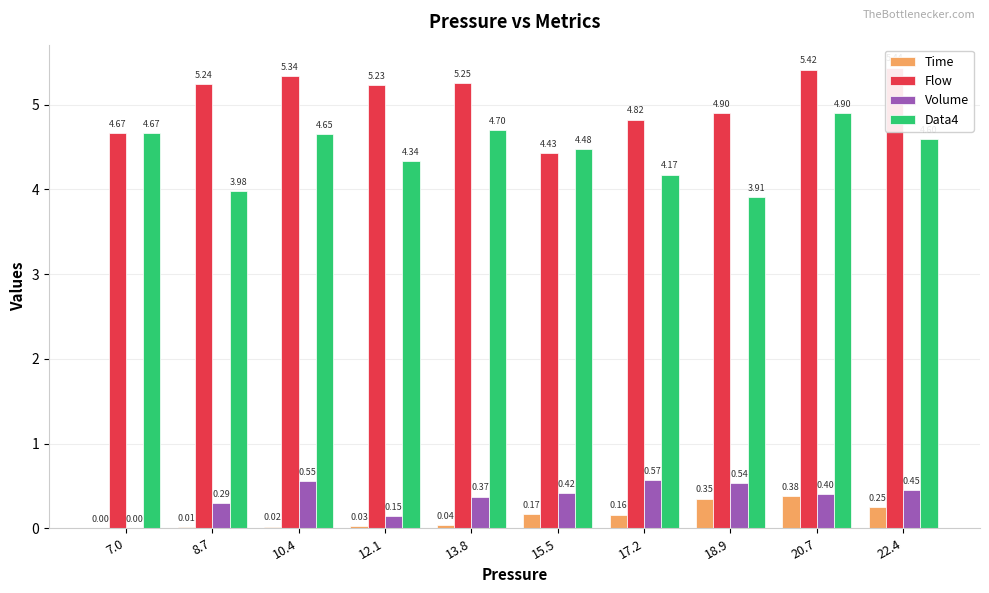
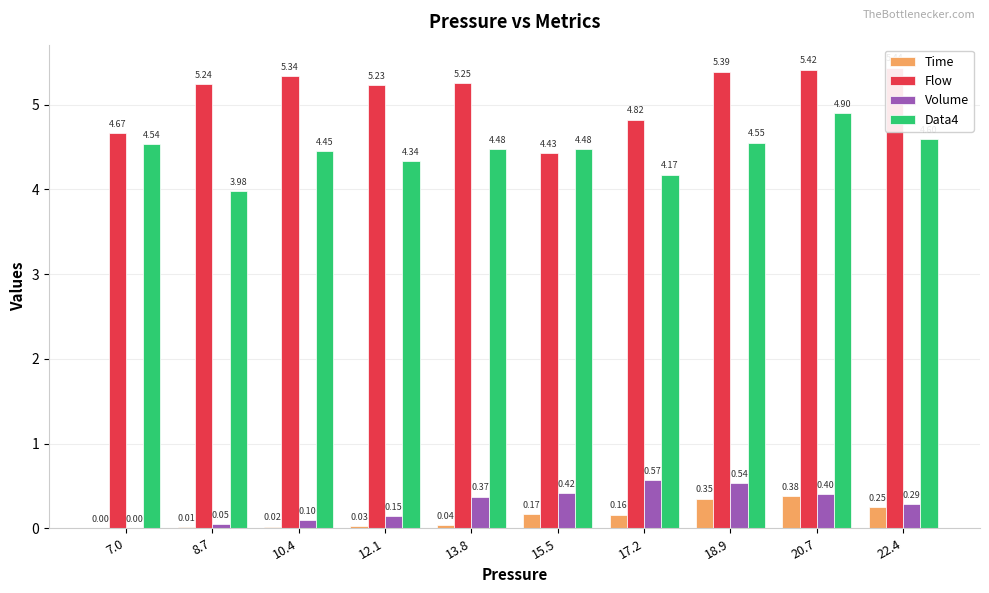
  {
    "Time": {
      "7.0": 0.00,
      "8.7": 0.01,
      "10.4": 0.02,
      "12.1": 0.03,
      "13.8": 0.04,
      "15.5": 0.17,
      "17.2": 0.16,
      "18.9": 0.35,
      "20.7": 0.38,
      "22.4": 0.25
    },
    "Flow": {
      "7.0": 4.67,
      "8.7": 5.24,
      "10.4": 5.34,
      "12.1": 5.23,
      "13.8": 5.25,
      "15.5": 4.43,
      "17.2": 4.82,
-     "18.9": 4.90,
+     "18.9": 5.39,
      "20.7": 5.42
    },
    "Volume": {
      "7.0": 0.00,
-     "8.7": 0.29,
-     "10.4": 0.55,
+     "8.7": 0.05,
+     "10.4": 0.10,
      "12.1": 0.15,
      "13.8": 0.37,
      "15.5": 0.42,
      "17.2": 0.57,
      "18.9": 0.54,
      "20.7": 0.40,
-     "22.4": 0.45
+     "22.4": 0.29
    },
    "Data4": {
-     "7.0": 4.67,
+     "7.0": 4.54,
      "8.7": 3.98,
-     "10.4": 4.65,
+     "10.4": 4.45,
      "12.1": 4.34,
-     "13.8": 4.70,
+     "13.8": 4.48,
      "15.5": 4.48,
      "17.2": 4.17,
-     "18.9": 3.91,
+     "18.9": 4.55,
      "20.7": 4.90
    }
  }
